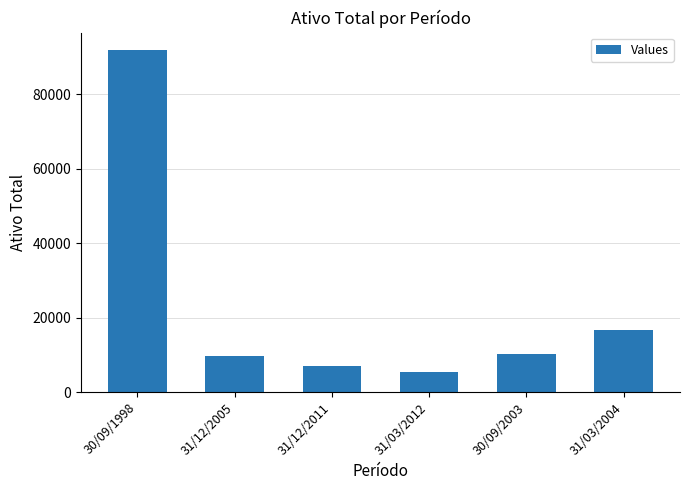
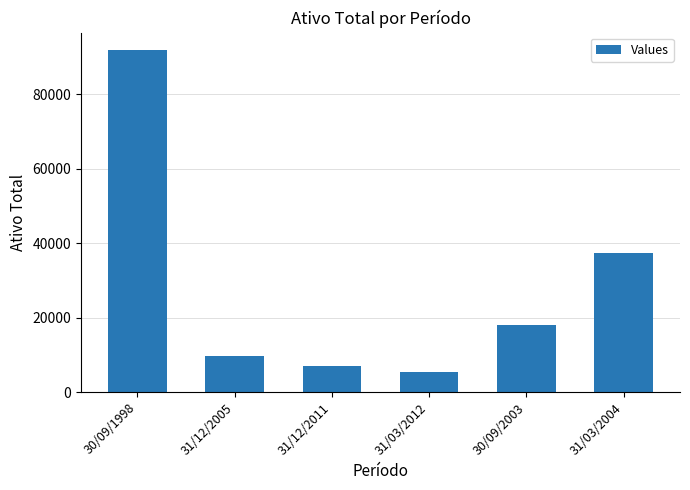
  {
    "30/09/1998": 92000,
    "31/12/2005": 10000,
    "31/12/2011": 7000,
    "31/03/2012": 5000,
-   "30/09/2003": 10000,
-   "31/03/2004": 17000
+   "30/09/2003": 18000,
+   "31/03/2004": 37000
  }
